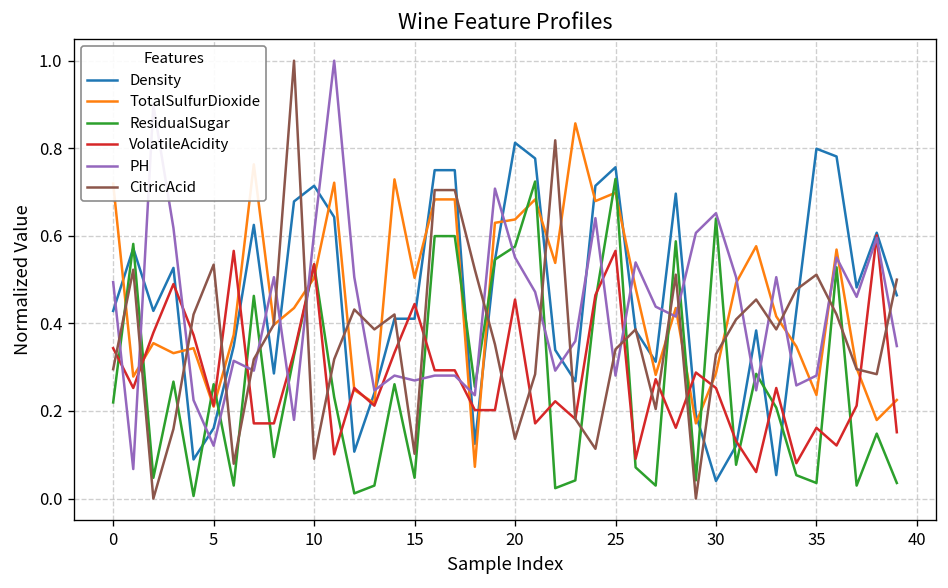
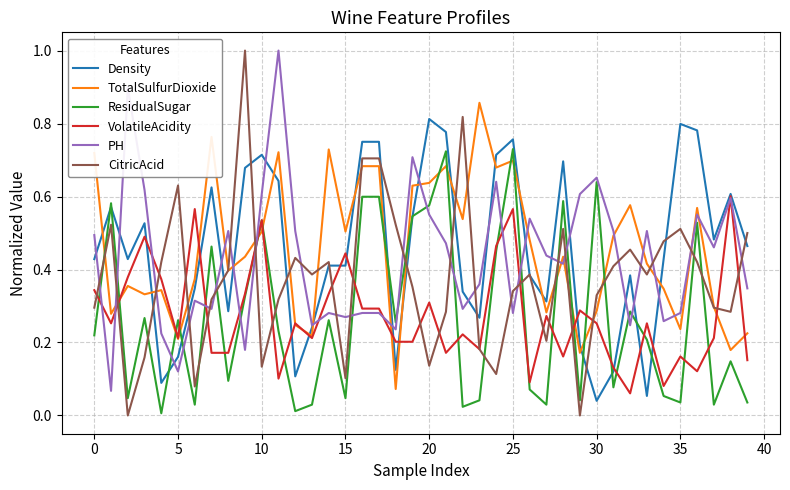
  {
    "Density": {
      "0": 0.43,
      "5": 0.16,
      "10": 0.71,
      "15": 0.41,
      "20": 0.81,
      "25": 0.76,
      "30": 0.04,
      "35": 0.80
    },
    "TotalSulfurDioxide": {
      "10": 0.50,
      "15": 0.50,
      "20": 0.64,
      "25": 0.70,
      "30": 0.29,
      "35": 0.24
    },
    "ResidualSugar": {
      "0": 0.22,
      "5": 0.26,
      "15": 0.05,
      "20": 0.58,
      "25": 0.73,
      "30": 0.64,
      "35": 0.04
    },
    "VolatileAcidity": {
      "0": 0.34,
      "15": 0.44,
-     "20": 0.45,
+     "20": 0.31,
      "25": 0.57,
      "30": 0.25,
      "35": 0.16
    },
    "PH": {
      "0": 0.49,
      "5": 0.12,
      "10": 0.61,
      "15": 0.27,
      "20": 0.55,
      "25": 0.28,
      "30": 0.65,
      "35": 0.28
    },
    "CitricAcid": {
      "0": 0.30,
-     "5": 0.53,
-     "10": 0.09,
+     "5": 0.63,
+     "10": 0.13,
      "15": 0.10,
      "20": 0.14,
      "25": 0.34,
      "30": 0.33,
      "35": 0.51
    }
  }
